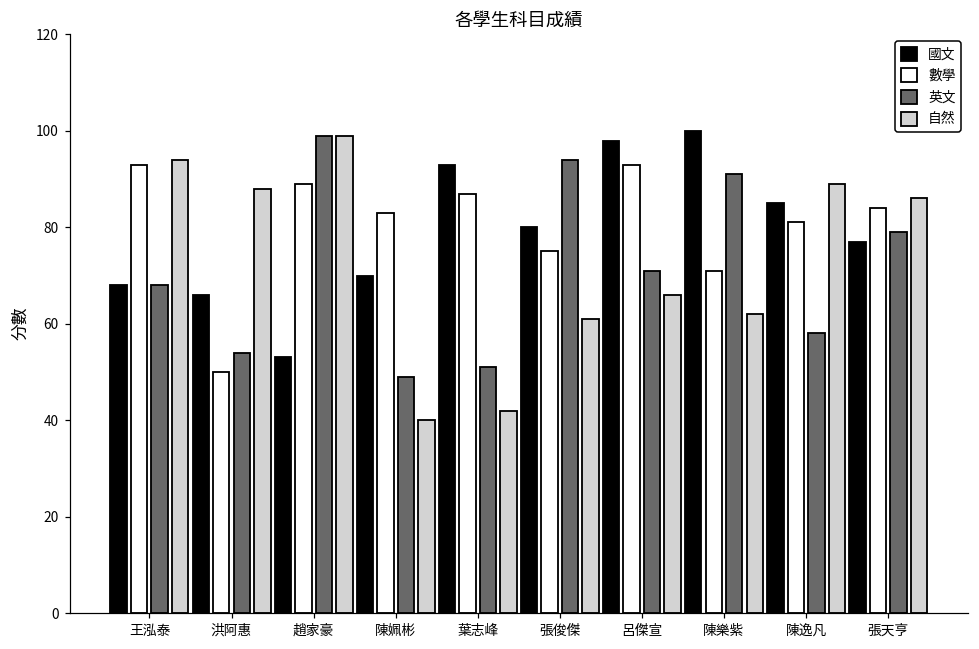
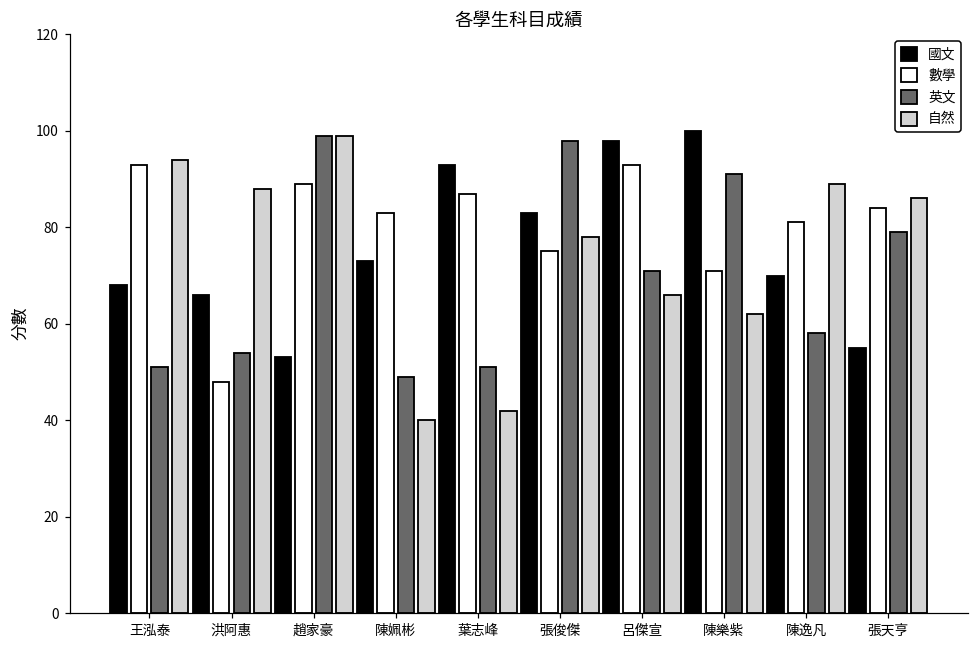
  {
    "國文": {
      "王泓泰": 68,
      "洪阿惠": 66,
      "趙家豪": 53,
-     "陳姵彬": 70,
+     "陳姵彬": 73,
      "葉志峰": 93,
-     "張俊傑": 80,
+     "張俊傑": 83,
      "呂傑宣": 98,
      "陳樂紫": 100,
-     "陳逸凡": 85,
-     "張天亨": 77
+     "陳逸凡": 70,
+     "張天亨": 55
    },
    "數學": {
      "王泓泰": 93,
-     "洪阿惠": 50,
+     "洪阿惠": 48,
      "趙家豪": 89,
      "陳姵彬": 83,
      "葉志峰": 87,
      "張俊傑": 75,
      "呂傑宣": 93,
      "陳樂紫": 71,
      "陳逸凡": 81,
      "張天亨": 84
    },
    "英文": {
-     "王泓泰": 68,
+     "王泓泰": 51,
      "洪阿惠": 54,
      "趙家豪": 99,
      "陳姵彬": 49,
      "葉志峰": 51,
-     "張俊傑": 94,
+     "張俊傑": 98,
      "呂傑宣": 71,
      "陳樂紫": 91,
      "陳逸凡": 58,
      "張天亨": 79
    },
    "自然": {
      "王泓泰": 94,
      "洪阿惠": 88,
      "趙家豪": 99,
      "陳姵彬": 40,
      "葉志峰": 42,
-     "張俊傑": 61,
+     "張俊傑": 78,
      "呂傑宣": 66,
      "陳樂紫": 62,
      "陳逸凡": 89,
      "張天亨": 86
    }
  }
